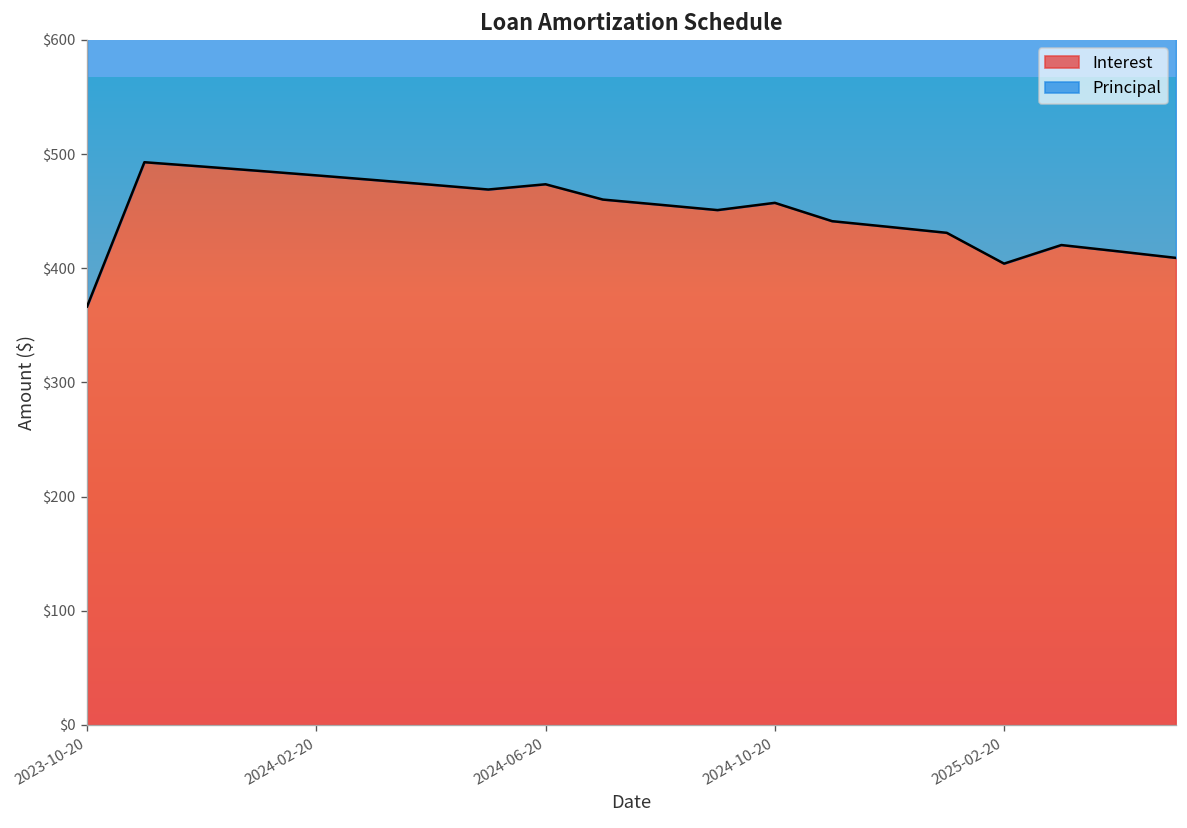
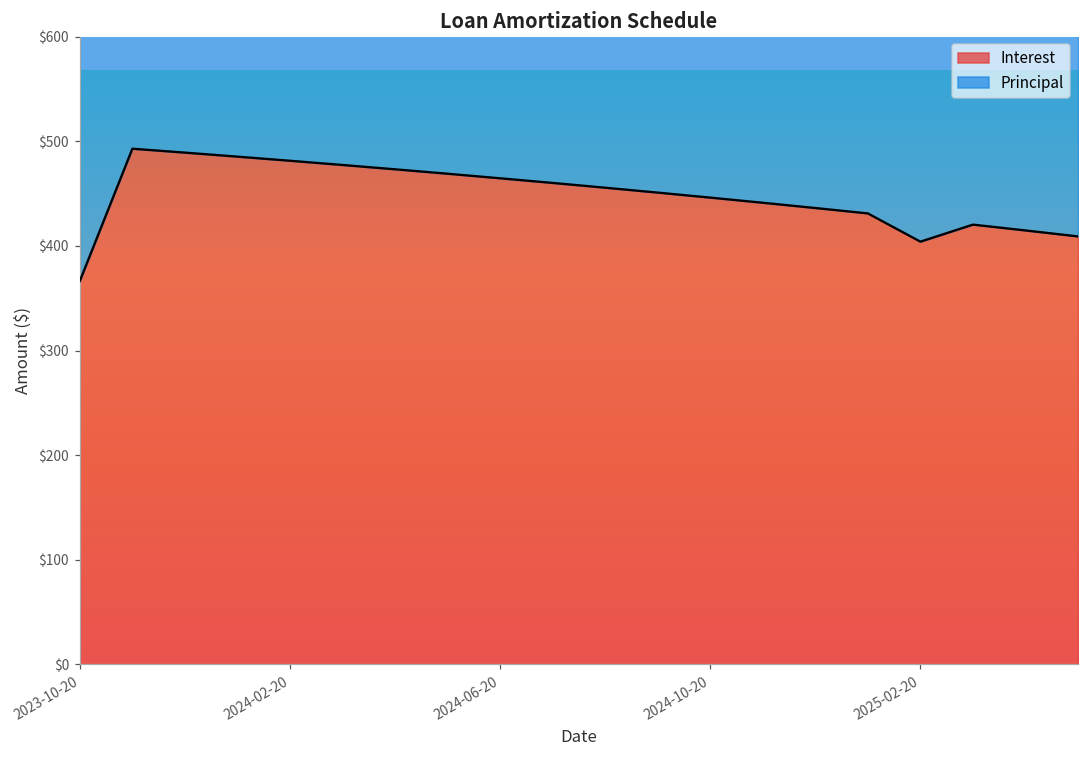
  {
    "Interest": {
      "2023-10-20": "$370",
      "2024-02-20": "$480",
-     "2024-06-20": "$470",
-     "2024-10-20": "$460",
+     "2024-06-20": "$460",
+     "2024-10-20": "$450",
      "2025-02-20": "$400"
    }
  }
